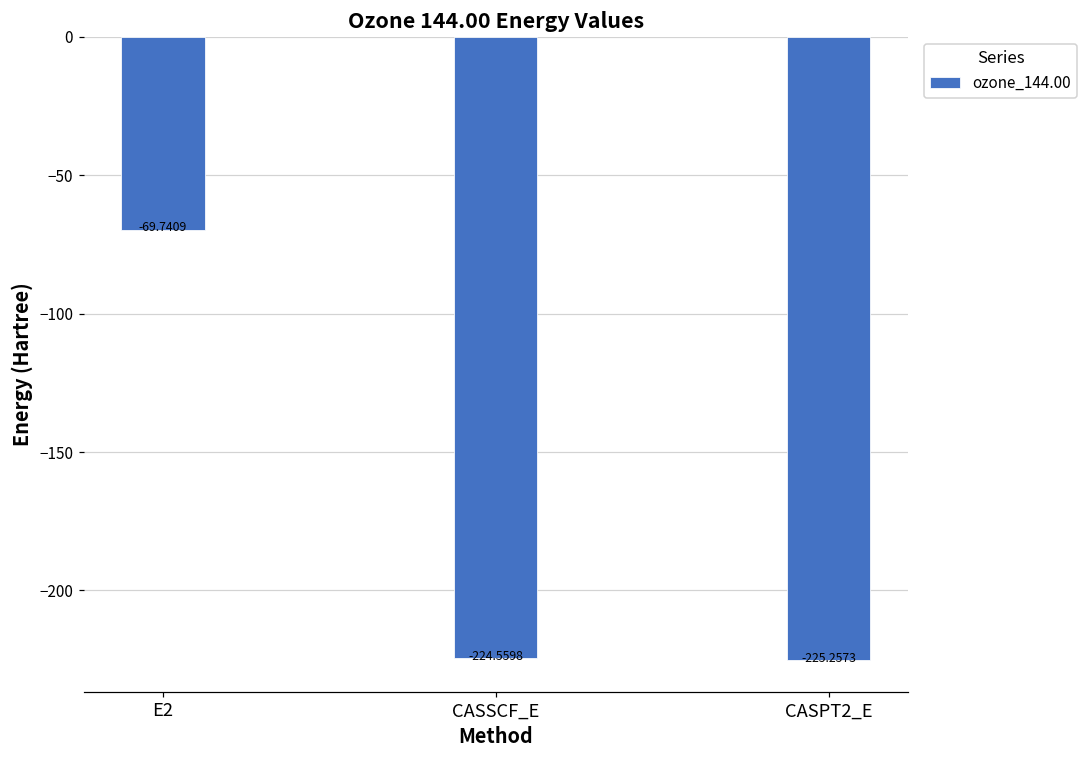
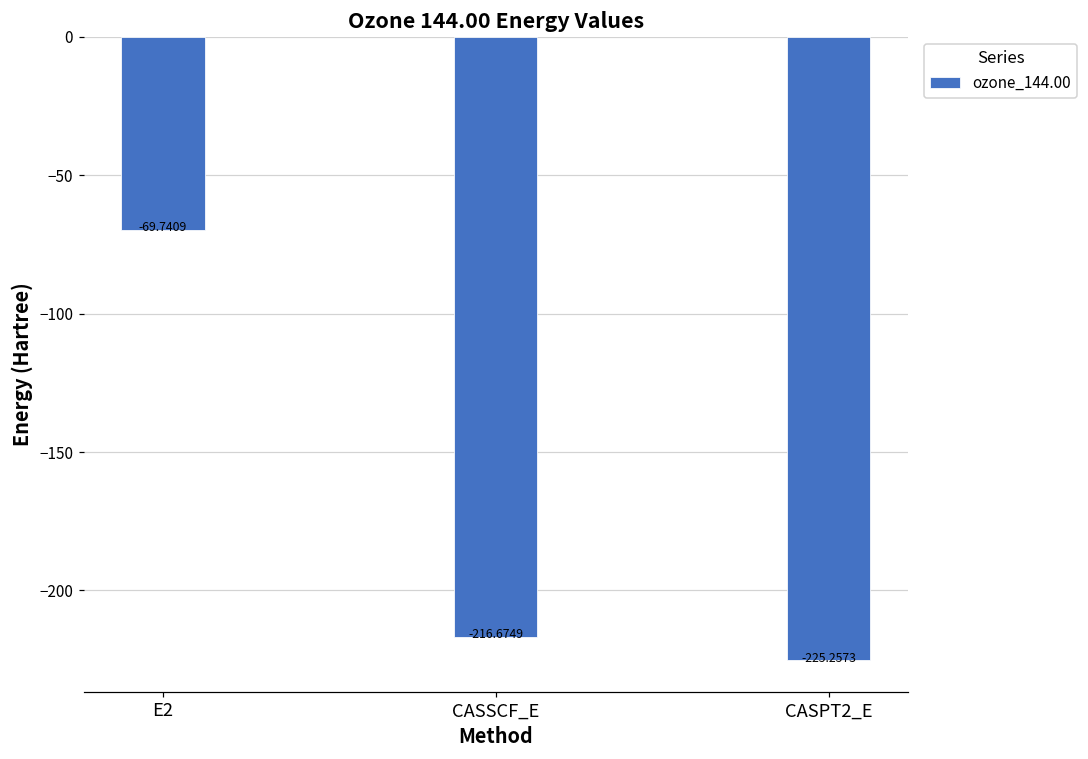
  {
    "E2": -69.7409,
-   "CASSCF_E": -224.5598,
+   "CASSCF_E": -216.6749,
    "CASPT2_E": -225.2573
  }
